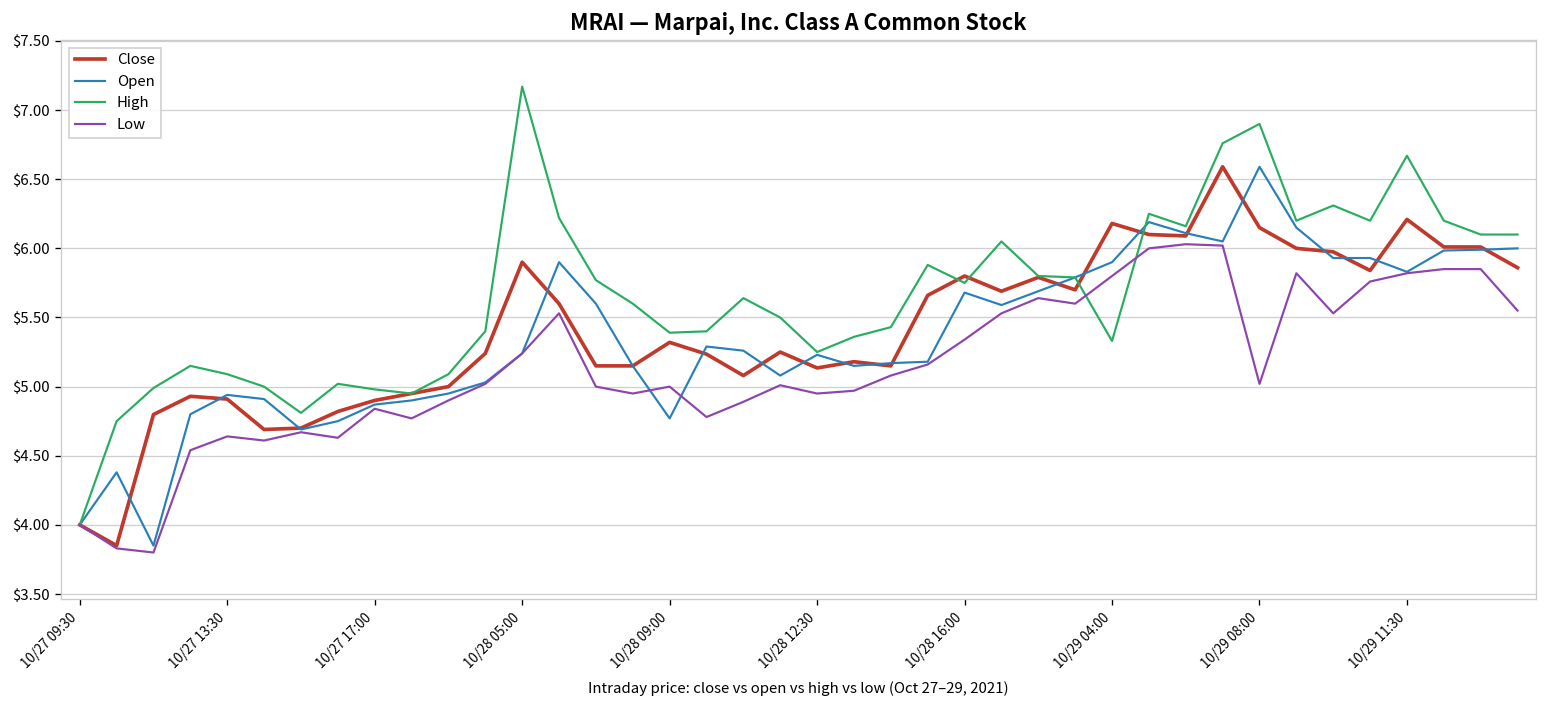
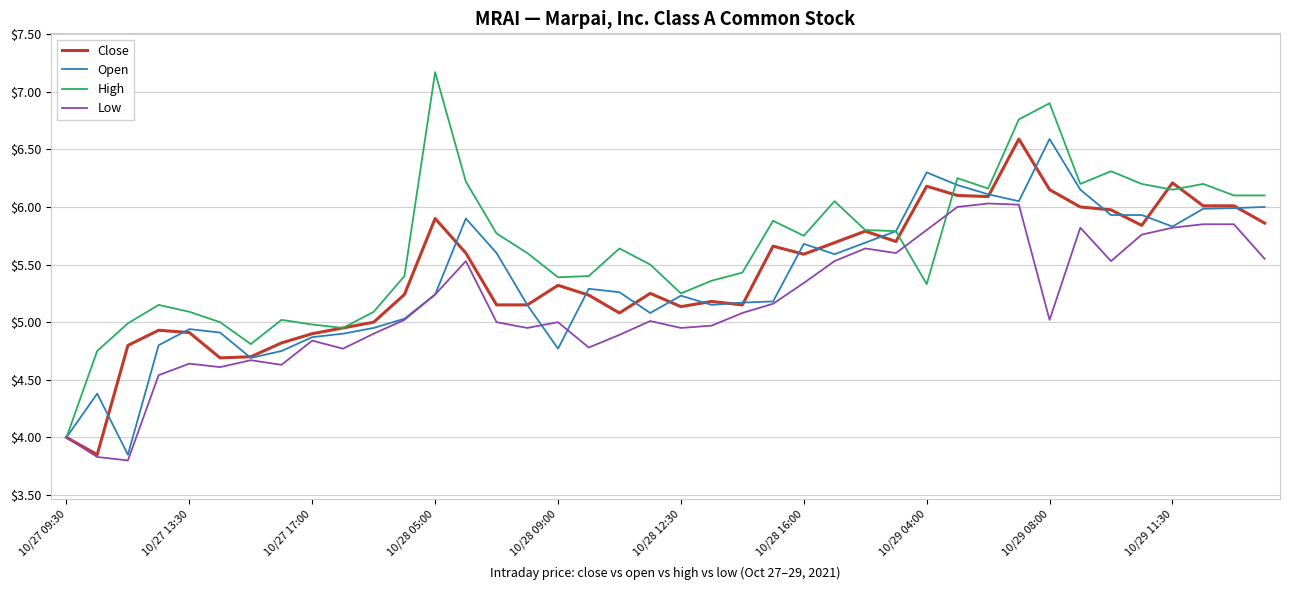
  {
    "Close": {
      "10/27 13:30": "$4.91",
      "10/27 17:00": "$4.90",
      "10/28 05:00": "$5.90",
      "10/28 09:00": "$5.32",
      "10/28 12:30": "$5.14",
-     "10/28 16:00": "$5.80",
+     "10/28 16:00": "$5.59",
      "10/29 04:00": "$6.18",
      "10/29 08:00": "$6.15",
      "10/29 11:30": "$6.21"
    },
    "Open": {
      "10/27 13:30": "$4.94",
      "10/27 17:00": "$4.87",
      "10/28 09:00": "$4.77",
      "10/28 16:00": "$5.7",
-     "10/29 04:00": "$5.9",
+     "10/29 04:00": "$6.3",
      "10/29 08:00": "$6.6"
    },
    "High": {
      "10/27 13:30": "$5.09",
      "10/27 17:00": "$4.98",
      "10/28 05:00": "$7.17",
      "10/28 09:00": "$5.39",
      "10/28 16:00": "$5.75",
      "10/29 04:00": "$5.33",
      "10/29 08:00": "$6.90",
-     "10/29 11:30": "$6.67"
+     "10/29 11:30": "$6.15"
    },
    "Low": {
      "10/27 13:30": "$4.64",
      "10/27 17:00": "$4.84",
      "10/28 09:00": "$5.00",
      "10/28 12:30": "$4.95",
      "10/28 16:00": "$5.34",
      "10/29 04:00": "$5.80",
      "10/29 08:00": "$5.02"
    }
  }
